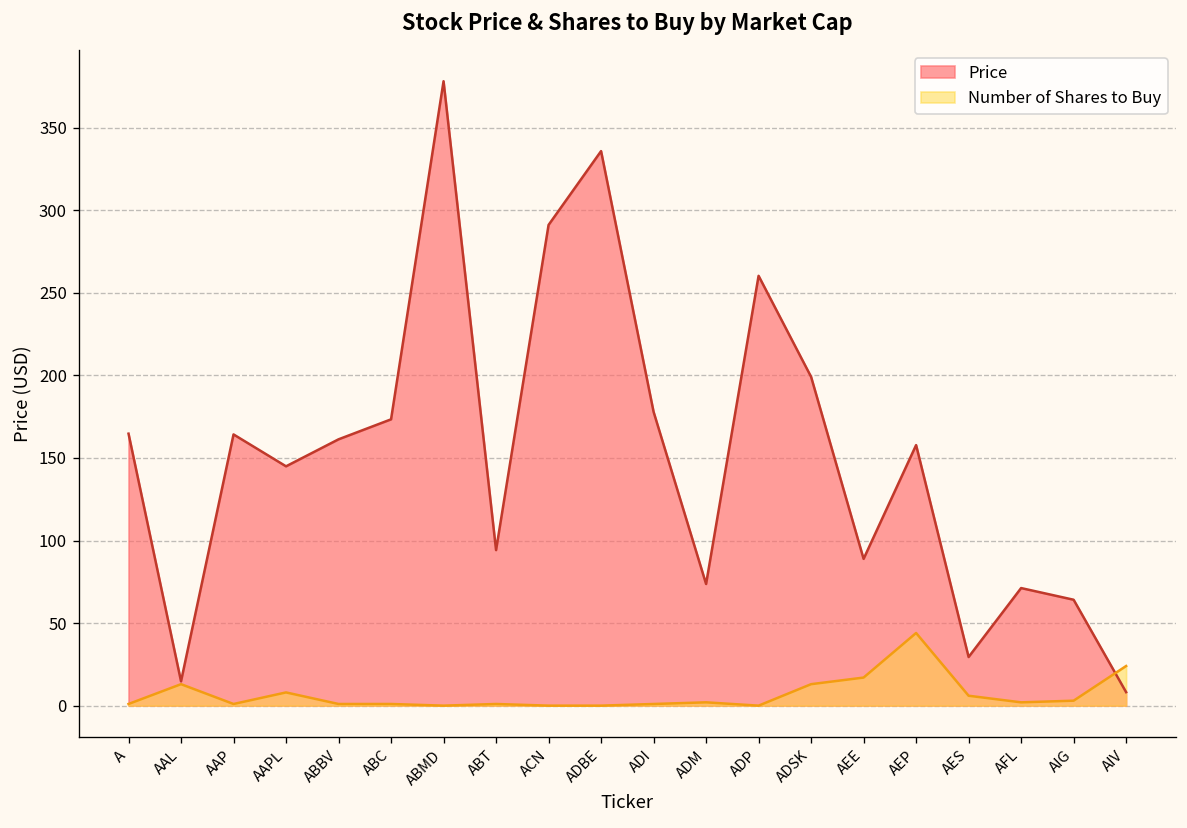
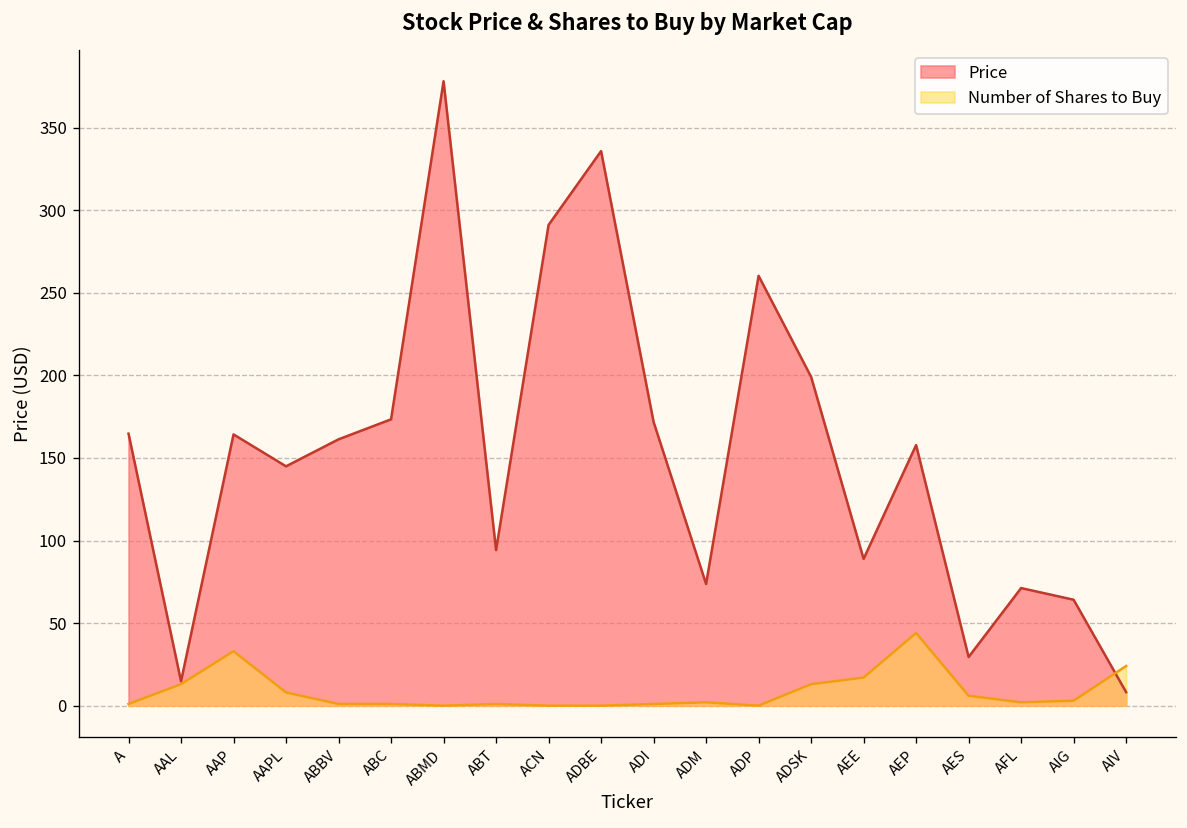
  {
    "Price": {
      "A": 165,
      "AAP": 164,
      "AAPL": 145,
      "ABBV": 161,
      "ABC": 173,
      "ABMD": 378,
      "ABT": 94,
      "ACN": 291,
      "ADBE": 336,
-     "ADI": 178,
+     "ADI": 172,
      "ADM": 74,
      "ADP": 260,
      "ADSK": 199,
      "AEE": 89,
      "AEP": 158,
      "AES": 29,
      "AFL": 71,
      "AIG": 64,
      "AIV": 8
    },
    "Number of Shares to Buy": {
      "A": 1,
-     "AAP": 1,
+     "AAP": 33,
      "AAPL": 8,
      "ABBV": 1,
      "ABC": 1,
      "ABMD": 0,
      "ABT": 1,
      "ACN": 0,
      "ADBE": 0,
      "ADI": 1,
      "ADM": 2,
      "ADP": 0,
      "ADSK": 13,
      "AEE": 17,
      "AEP": 44,
      "AES": 6,
      "AFL": 2,
      "AIG": 3,
      "AIV": 24
    }
  }
